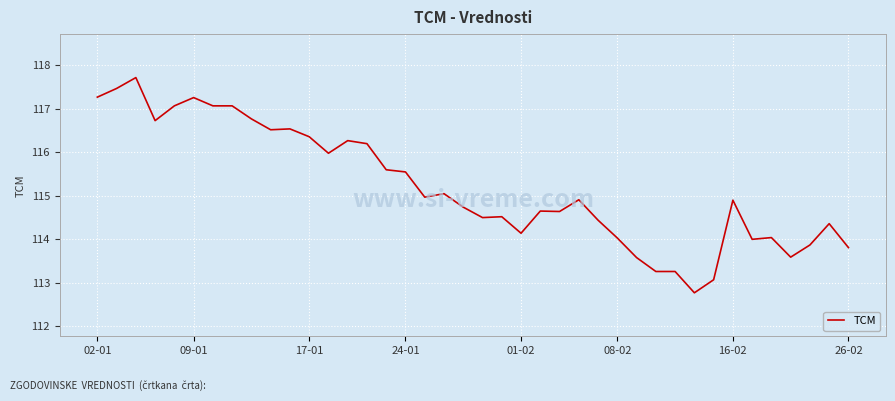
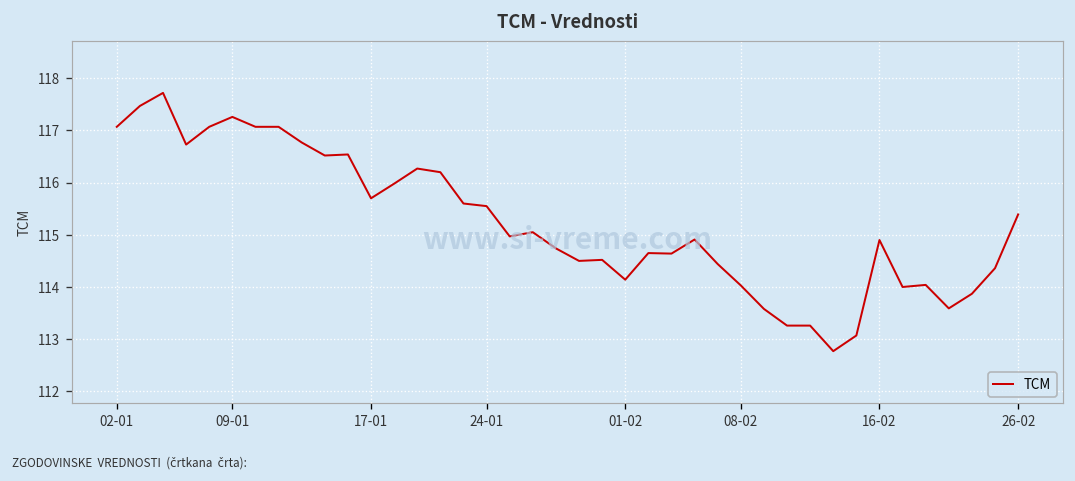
  {
-   "02-01": 117.3,
+   "02-01": 117.1,
    "09-01": 117.3,
-   "17-01": 116.4,
+   "17-01": 115.7,
    "24-01": 115.6,
    "01-02": 114.1,
    "08-02": 114.0,
    "16-02": 114.9,
-   "26-02": 113.8
+   "26-02": 115.4
  }
